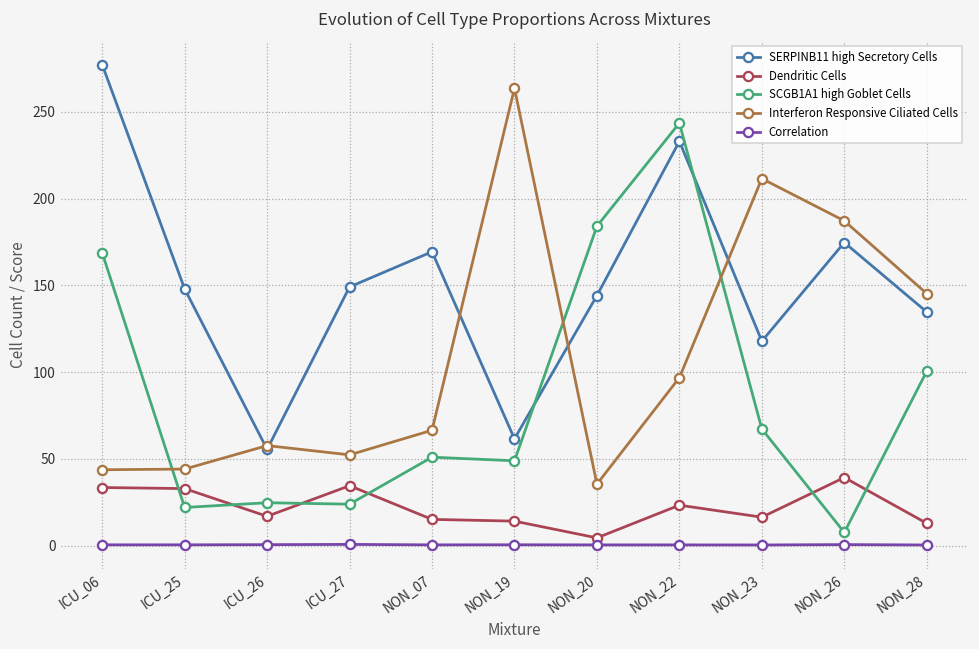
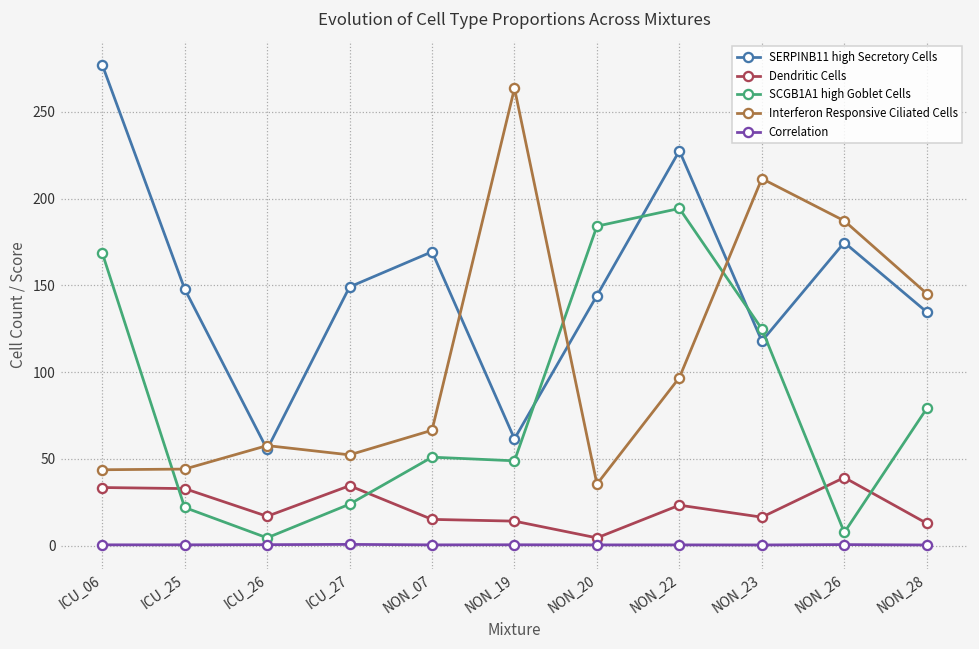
  {
    "SERPINB11 high Secretory Cells": {
      "ICU_06": 277,
      "ICU_25": 148,
      "ICU_26": 56,
      "ICU_27": 149,
      "NON_07": 169,
      "NON_19": 62,
      "NON_20": 144,
-     "NON_22": 233,
+     "NON_22": 228,
      "NON_23": 118,
      "NON_26": 175,
      "NON_28": 135
    },
    "SCGB1A1 high Goblet Cells": {
      "ICU_06": 169,
      "ICU_25": 22,
-     "ICU_26": 25,
+     "ICU_26": 4,
      "ICU_27": 24,
      "NON_07": 51,
      "NON_19": 49,
      "NON_20": 184,
-     "NON_22": 244,
-     "NON_23": 67,
+     "NON_22": 194,
+     "NON_23": 125,
      "NON_26": 8,
-     "NON_28": 101
+     "NON_28": 79
    },
    "Correlation": {
      "ICU_06": 0,
      "ICU_25": 0,
      "ICU_26": 1,
      "ICU_27": 1,
      "NON_07": 0,
      "NON_19": 1,
      "NON_20": 0,
      "NON_22": 0,
      "NON_23": 0,
      "NON_26": 1,
      "NON_28": 0
    }
  }
